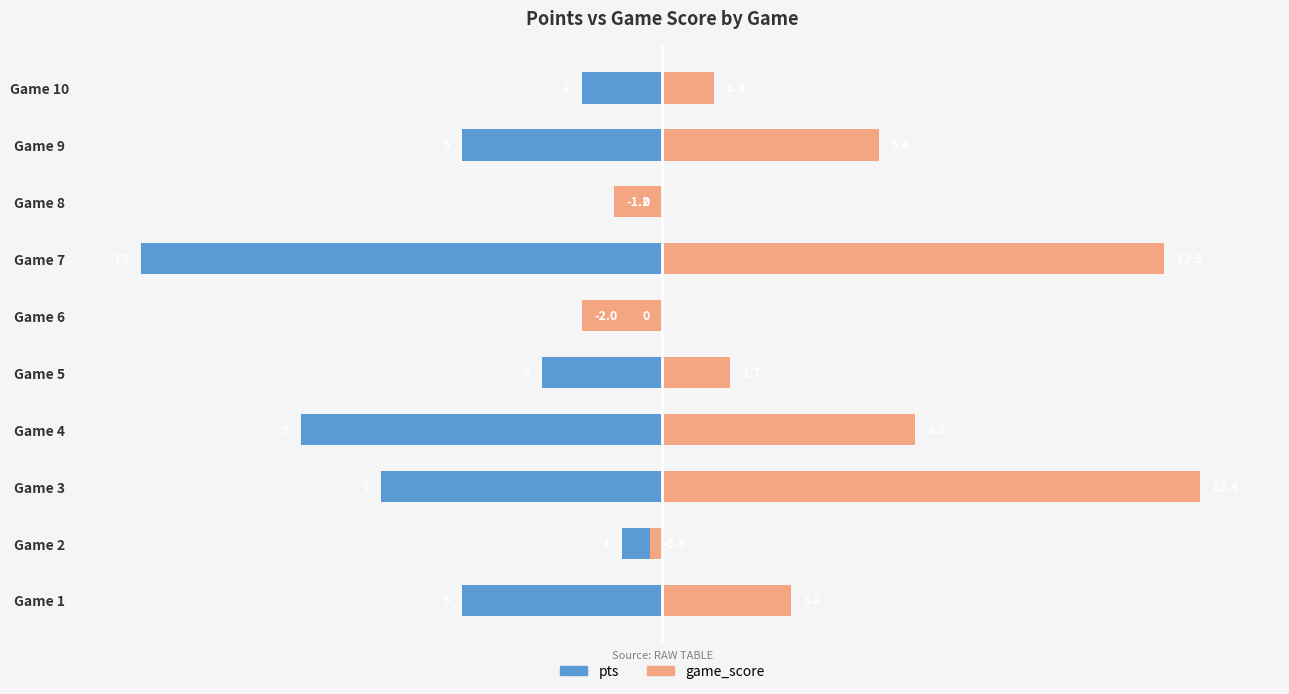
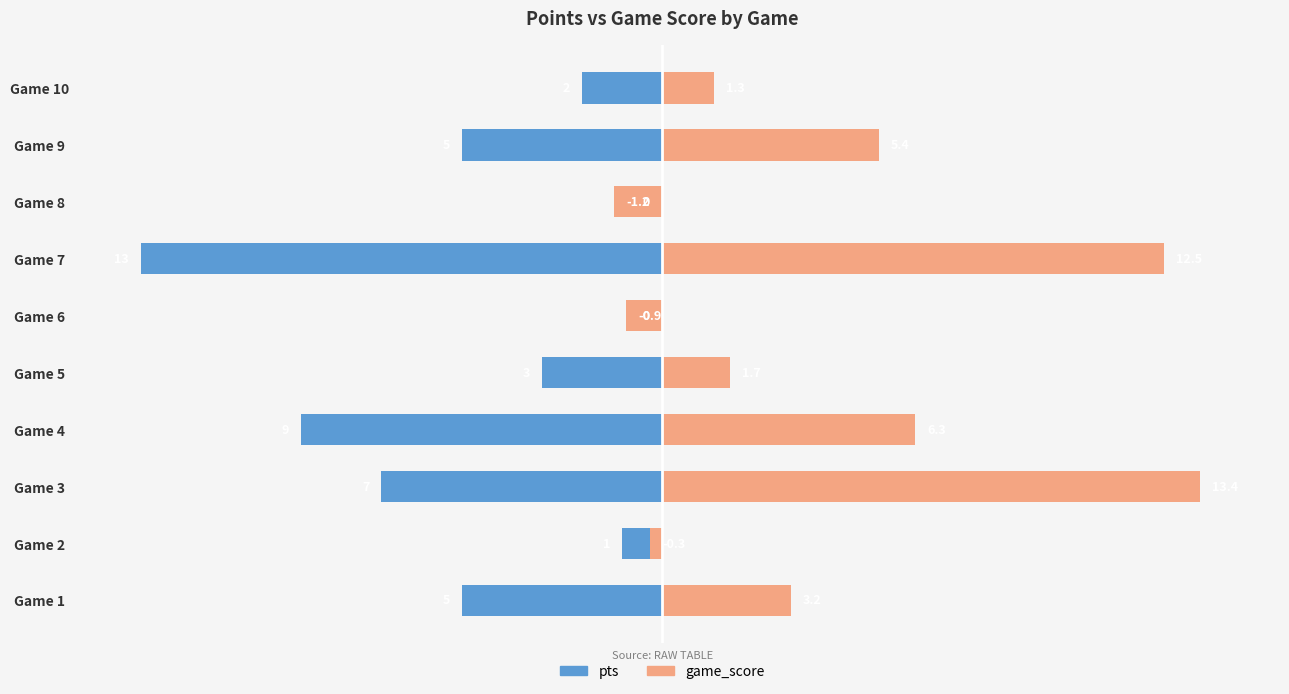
  {
    "game_score": {
-     "Game 6": -2.0
+     "Game 6": -0.9
    }
  }
